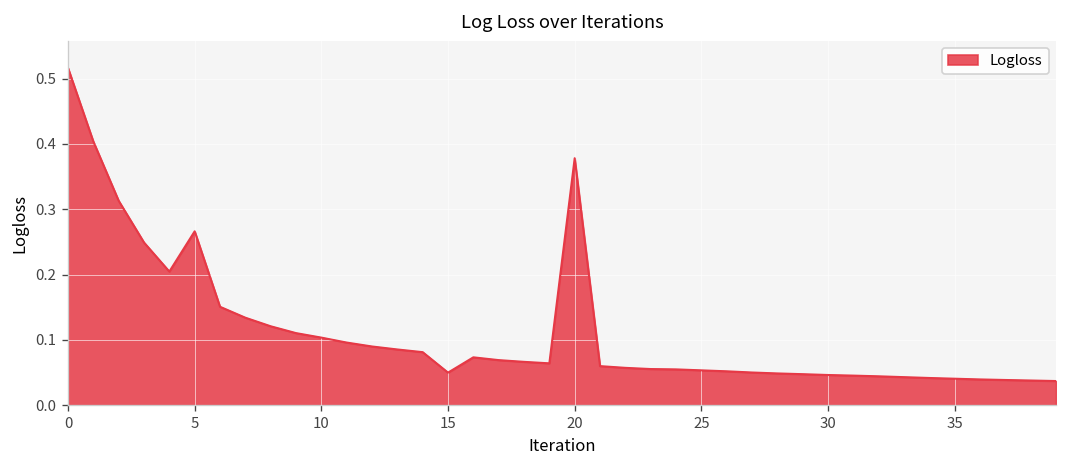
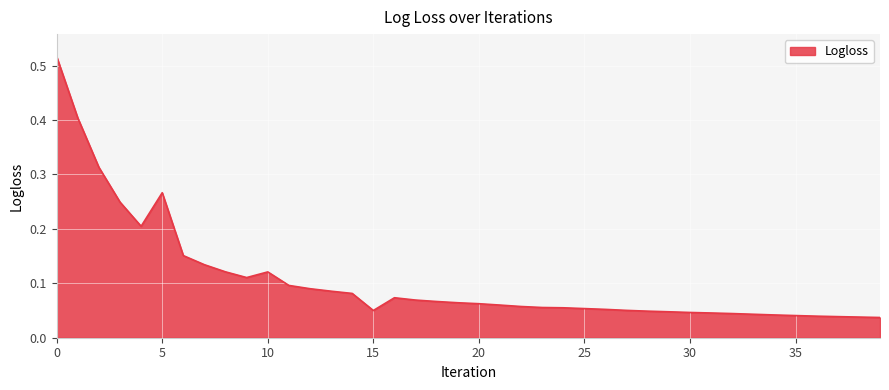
  {
    "0": 0.52,
    "5": 0.27,
-   "10": 0.10,
+   "10": 0.12,
    "15": 0.05,
-   "20": 0.38,
+   "20": 0.06,
    "25": 0.05,
    "30": 0.05,
    "35": 0.04
  }
